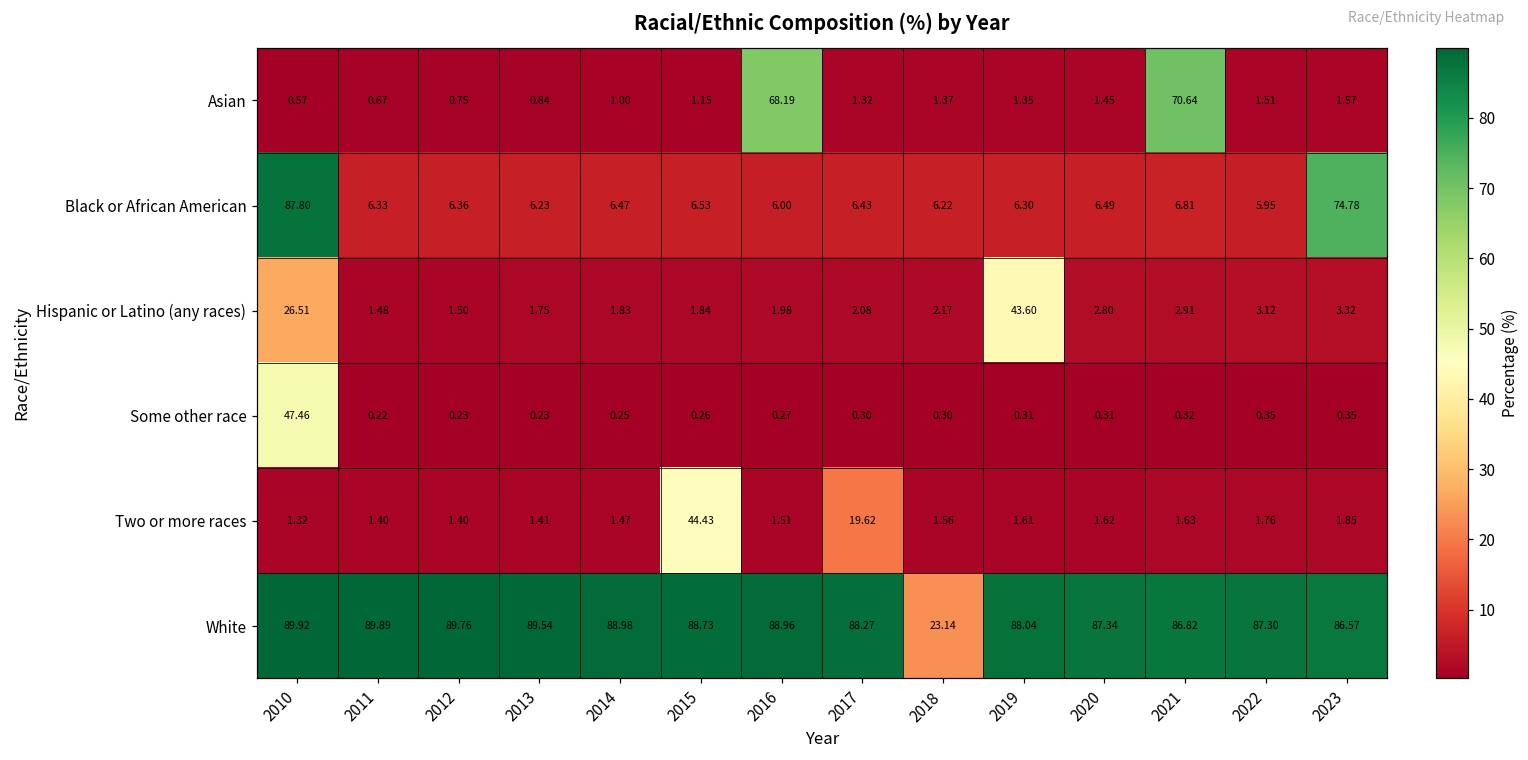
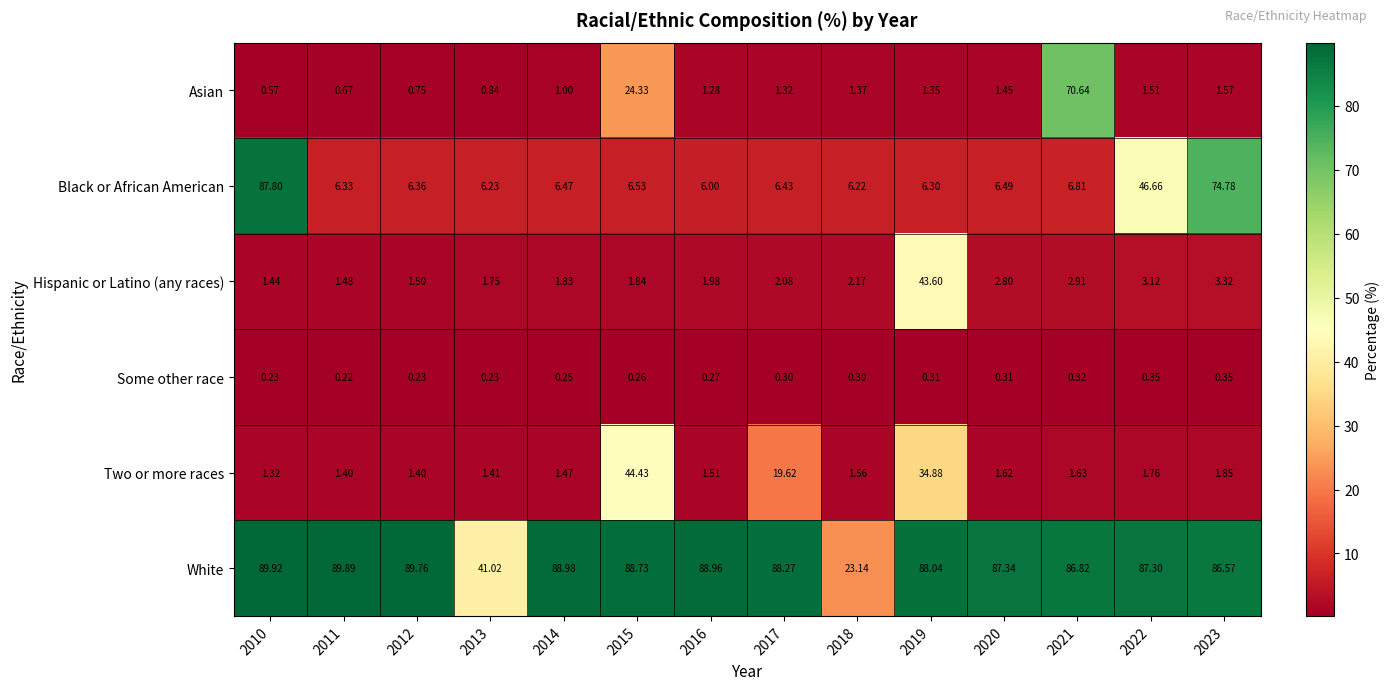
  {
    "Asian": {
      "2010": 0.57,
      "2011": 0.67,
      "2012": 0.75,
      "2013": 0.84,
      "2014": 1.00,
-     "2015": 1.15,
-     "2016": 68.19,
+     "2015": 24.33,
+     "2016": 1.28,
      "2017": 1.32,
      "2018": 1.37,
      "2019": 1.35,
      "2020": 1.45,
      "2021": 70.64,
      "2022": 1.51,
      "2023": 1.57
    },
    "Black or African American": {
      "2010": 87.80,
      "2011": 6.33,
      "2012": 6.36,
      "2013": 6.23,
      "2014": 6.47,
      "2015": 6.53,
      "2016": 6.00,
      "2017": 6.43,
      "2018": 6.22,
      "2019": 6.30,
      "2020": 6.49,
      "2021": 6.81,
-     "2022": 5.95,
+     "2022": 46.66,
      "2023": 74.78
    },
    "Hispanic or Latino (any races)": {
-     "2010": 26.51,
+     "2010": 1.44,
      "2011": 1.48,
      "2012": 1.50,
      "2013": 1.75,
      "2014": 1.83,
      "2015": 1.84,
      "2016": 1.98,
      "2017": 2.08,
      "2018": 2.17,
      "2019": 43.60,
      "2020": 2.80,
      "2021": 2.91,
      "2022": 3.12,
      "2023": 3.32
    },
    "Some other race": {
-     "2010": 47.46,
+     "2010": 0.23,
      "2011": 0.22,
      "2012": 0.23,
      "2013": 0.23,
      "2014": 0.25,
      "2015": 0.26,
      "2016": 0.27,
      "2017": 0.30,
      "2018": 0.30,
      "2019": 0.31,
      "2020": 0.31,
      "2021": 0.32,
      "2022": 0.35,
      "2023": 0.35
    },
    "Two or more races": {
      "2010": 1.32,
      "2011": 1.40,
      "2012": 1.40,
      "2013": 1.41,
      "2014": 1.47,
      "2015": 44.43,
      "2016": 1.51,
      "2017": 19.62,
      "2018": 1.56,
-     "2019": 1.61,
+     "2019": 34.88,
      "2020": 1.62,
      "2021": 1.63,
      "2022": 1.76,
      "2023": 1.85
    },
    "White": {
      "2010": 89.92,
      "2011": 89.89,
      "2012": 89.76,
-     "2013": 89.54,
+     "2013": 41.02,
      "2014": 88.98,
      "2015": 88.73,
      "2016": 88.96,
      "2017": 88.27,
      "2018": 23.14,
      "2019": 88.04,
      "2020": 87.34,
      "2021": 86.82,
      "2022": 87.30,
      "2023": 86.57
    }
  }
